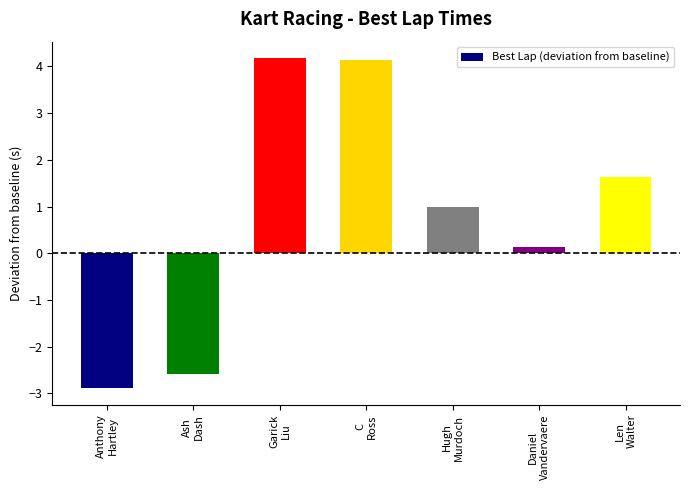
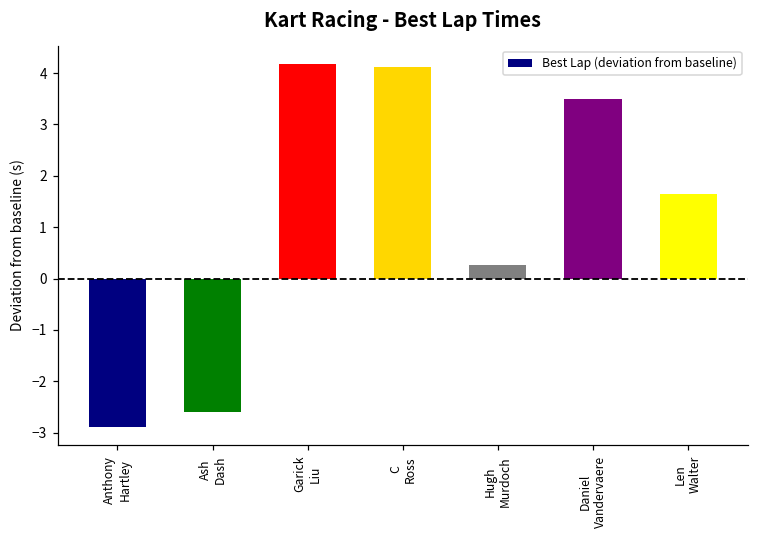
  {
    "Anthony Hartley": -2.9,
    "Ash Dash": -2.6,
    "Garick Liu": 4.2,
    "C Ross": 4.1,
-   "Hugh Murdoch": 1.0,
-   "Daniel Vandervaere": 0.1,
+   "Hugh Murdoch": 0.3,
+   "Daniel Vandervaere": 3.5,
    "Len Walter": 1.6
  }
